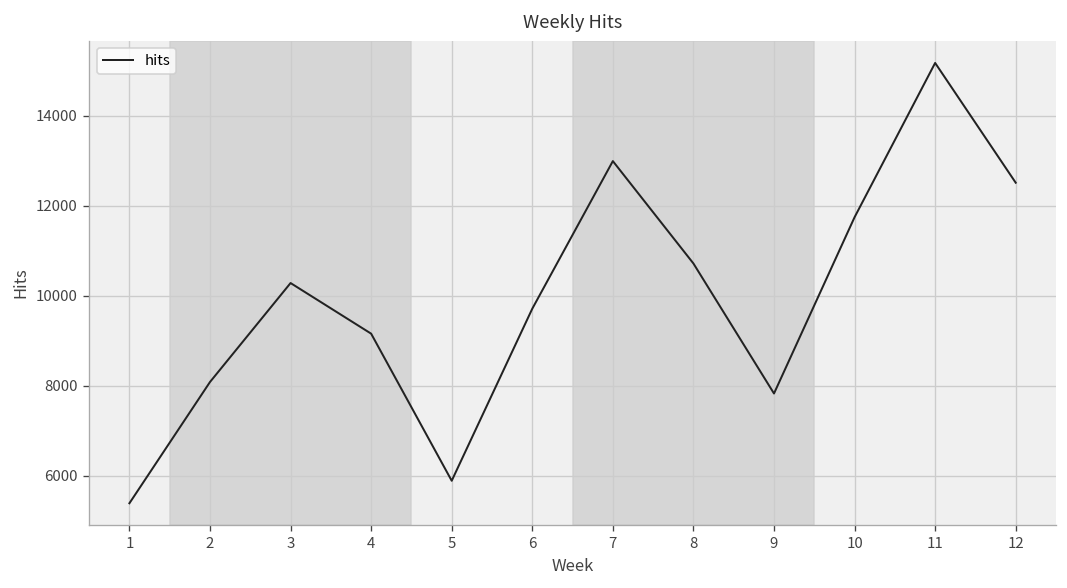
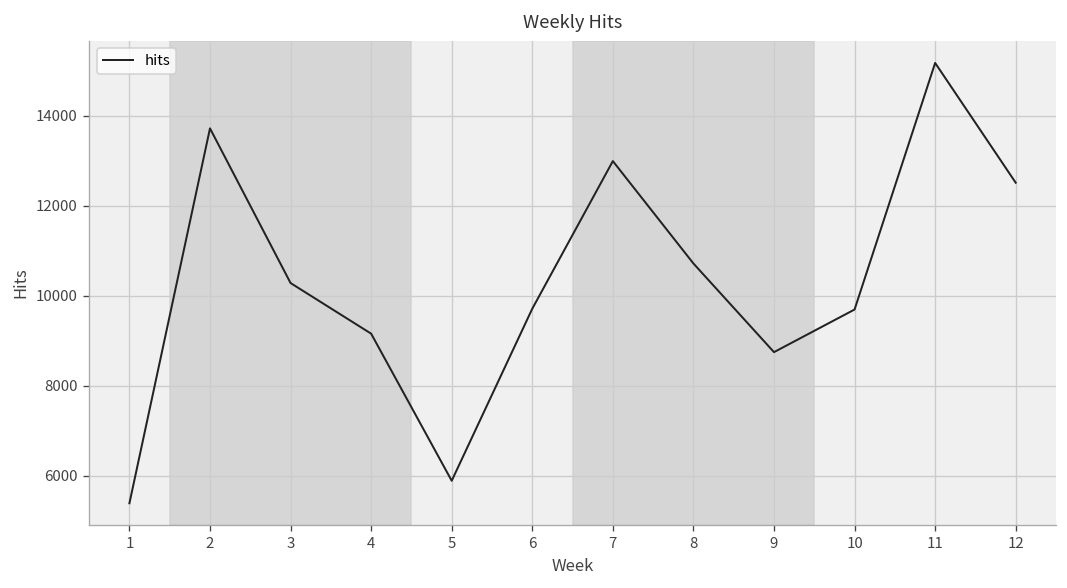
  {
    "1": 5400,
-   "2": 8100,
+   "2": 13700,
    "3": 10300,
    "4": 9200,
    "5": 5900,
    "6": 9700,
    "7": 13000,
    "8": 10700,
-   "9": 7800,
-   "10": 11700,
+   "9": 8700,
+   "10": 9700,
    "11": 15200,
    "12": 12500
  }
